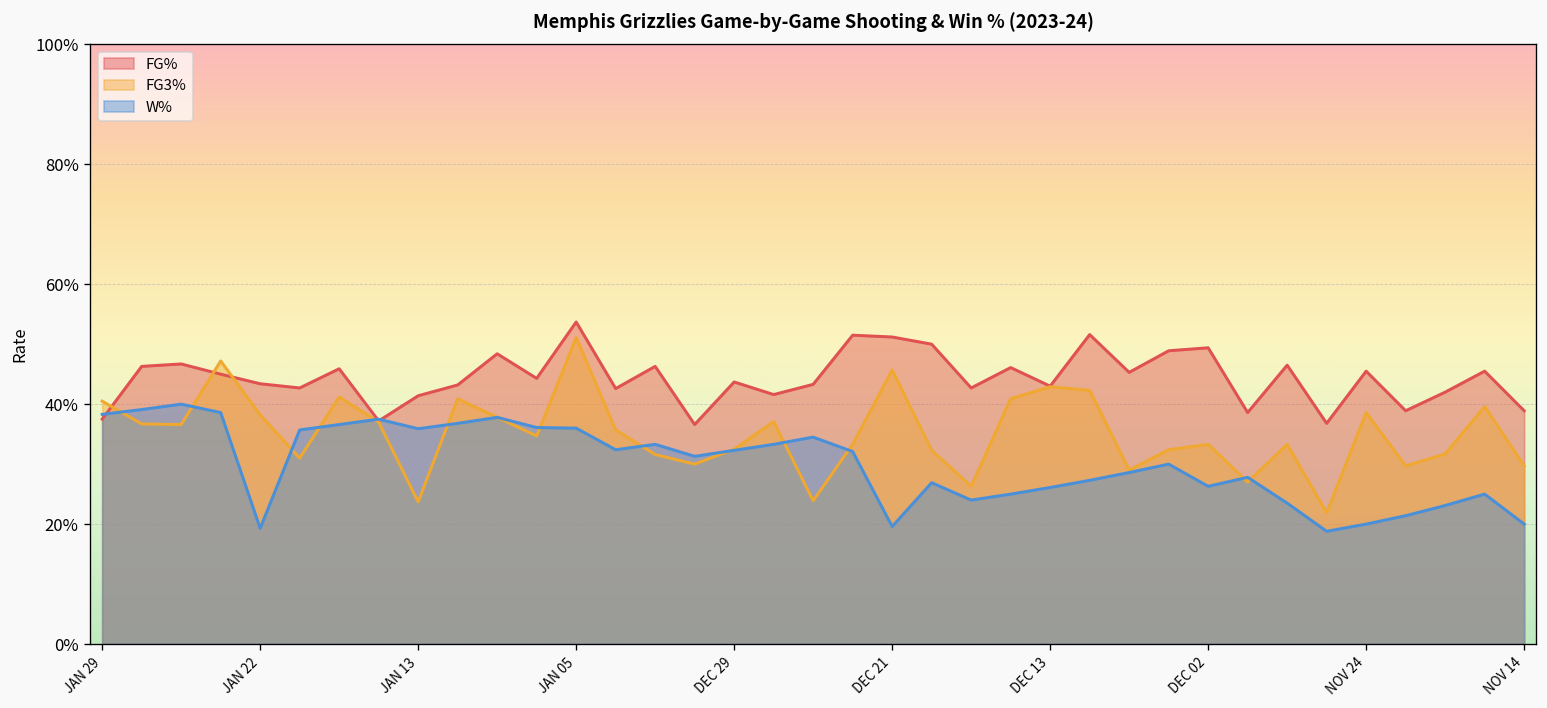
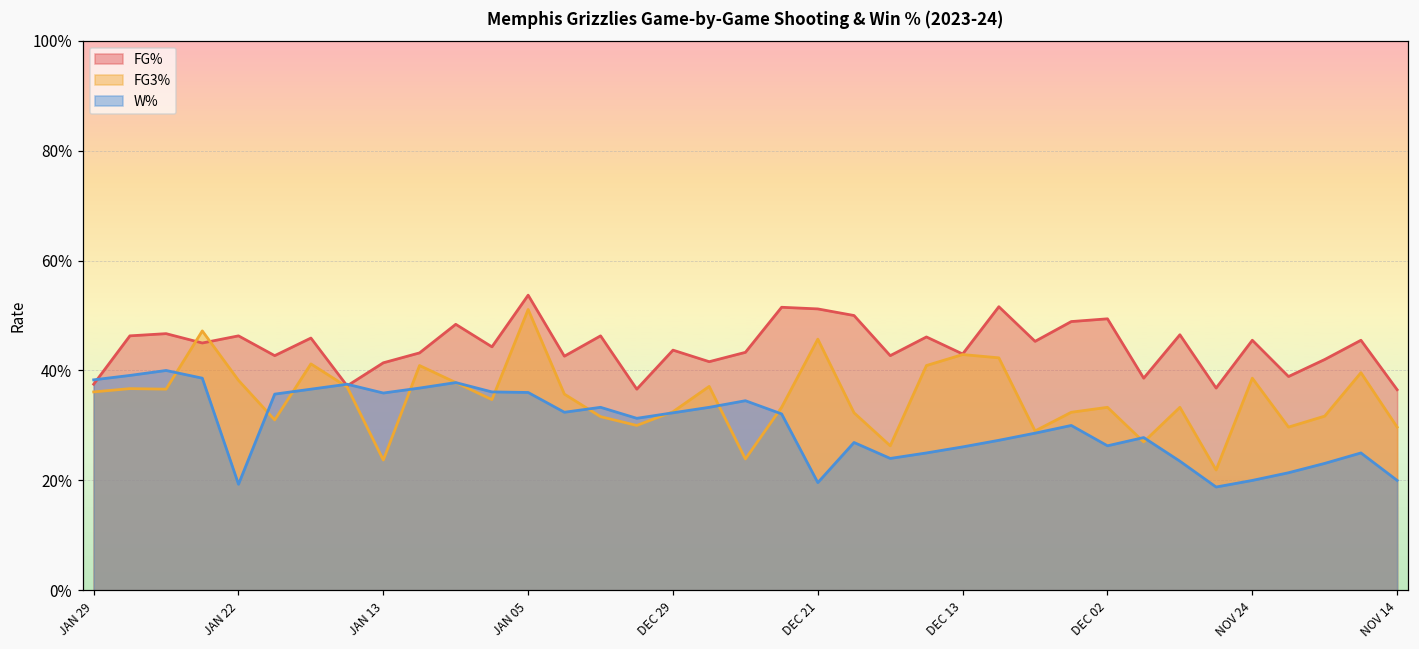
  {
    "FG%": {
      "JAN 29": "38%",
-     "JAN 22": "43%",
+     "JAN 22": "46%",
      "JAN 13": "41%",
      "JAN 05": "54%",
      "DEC 29": "44%",
      "DEC 21": "51%",
      "DEC 02": "49%",
      "NOV 24": "46%",
-     "NOV 14": "39%"
+     "NOV 14": "37%"
    },
    "FG3%": {
-     "JAN 29": "41%",
+     "JAN 29": "36%",
      "JAN 22": "38%",
      "JAN 13": "24%",
      "JAN 05": "51%",
      "DEC 21": "46%",
      "DEC 02": "33%",
      "NOV 24": "39%",
      "NOV 14": "30%"
    },
    "W%": {
      "JAN 29": "38%",
      "JAN 22": "19%",
      "JAN 13": "36%",
      "JAN 05": "36%",
      "DEC 21": "20%",
      "DEC 13": "26%",
      "DEC 02": "26%",
      "NOV 24": "20%",
      "NOV 14": "20%"
    }
  }
